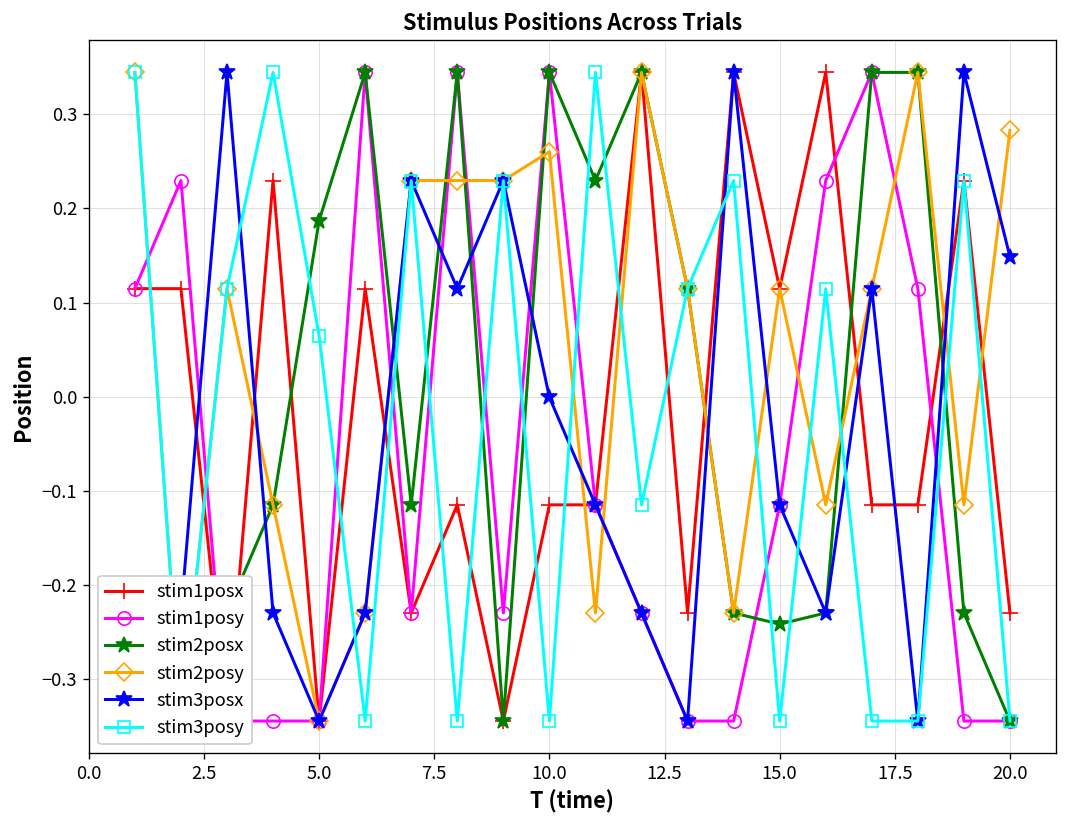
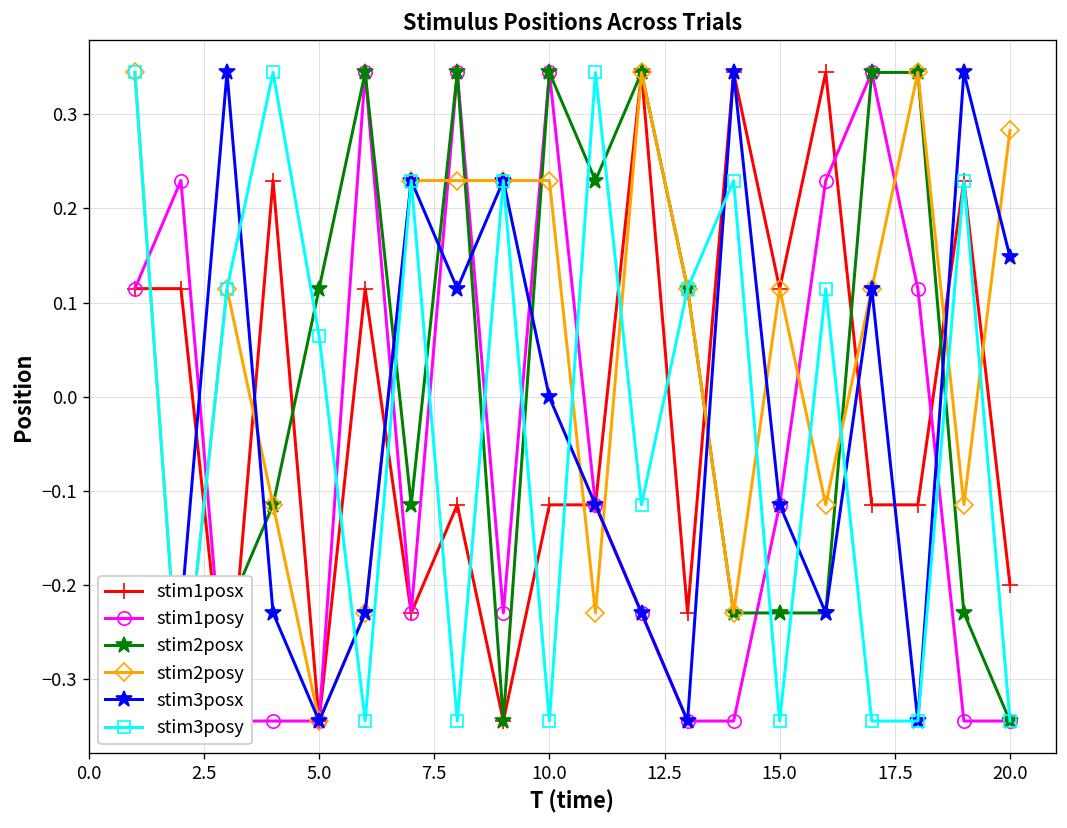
  {
    "stim1posx": {
      "10.0": -0.11,
-     "20.0": -0.23
+     "20.0": -0.20
    },
    "stim2posx": {
-     "5.0": 0.19,
-     "15.0": -0.24
+     "5.0": 0.11,
+     "15.0": -0.23
    },
    "stim2posy": {
-     "10.0": 0.26,
+     "10.0": 0.23,
      "20.0": 0.28
    },
    "stim3posx": {
      "10.0": 0.00,
      "20.0": 0.15
    },
    "stim3posy": {
      "5.0": 0.06,
      "10.0": -0.34,
      "15.0": -0.34
    }
  }
